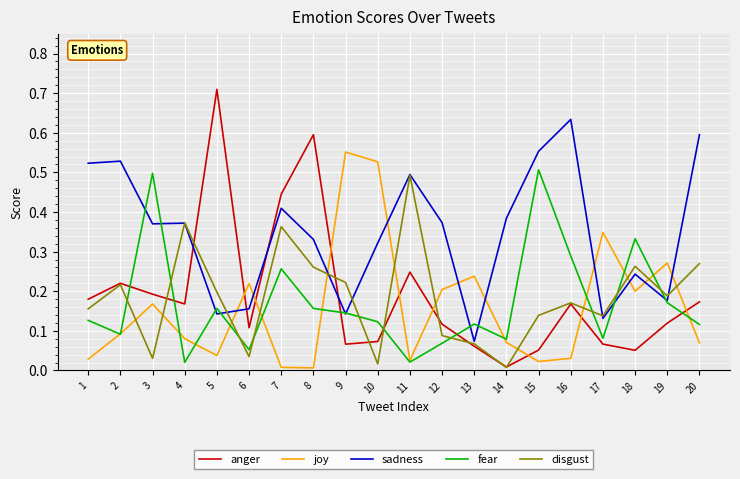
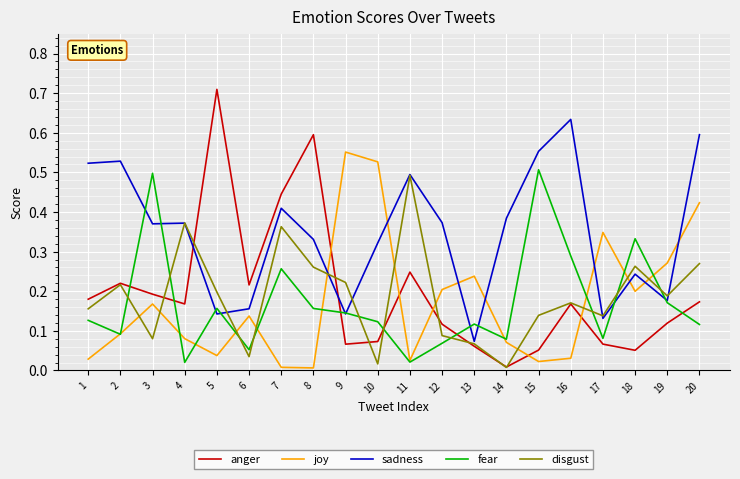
  {
    "anger": {
      "1": 0.18,
      "3": 0.19,
      "4": 0.17,
      "5": 0.71,
-     "6": 0.11,
+     "6": 0.22,
      "7": 0.45,
      "8": 0.60,
      "9": 0.07,
      "10": 0.07,
      "11": 0.25,
      "12": 0.12,
      "15": 0.05,
      "17": 0.07,
      "18": 0.05,
      "19": 0.12,
      "20": 0.17
    },
    "joy": {
      "1": 0.03,
      "3": 0.17,
      "4": 0.08,
      "5": 0.04,
-     "6": 0.22,
+     "6": 0.14,
      "7": 0.01,
      "8": 0.01,
      "9": 0.55,
      "10": 0.53,
      "12": 0.20,
      "13": 0.24,
      "14": 0.07,
      "15": 0.02,
      "16": 0.03,
      "17": 0.35,
      "18": 0.20,
      "19": 0.27,
-     "20": 0.07
+     "20": 0.42
    },
    "sadness": {
      "1": 0.52,
      "2": 0.53,
      "3": 0.37,
      "5": 0.14,
      "6": 0.16,
      "7": 0.41,
      "8": 0.33,
      "10": 0.32,
      "12": 0.37,
      "14": 0.38,
      "15": 0.55,
      "16": 0.63,
      "17": 0.13,
      "18": 0.24,
      "20": 0.60
    },
    "fear": {
      "1": 0.13,
      "3": 0.50,
      "4": 0.02,
      "5": 0.16,
      "6": 0.05,
      "7": 0.26,
      "8": 0.16,
      "10": 0.12,
      "12": 0.07,
      "13": 0.12,
      "14": 0.08,
      "15": 0.51,
      "16": 0.29,
      "17": 0.08,
      "18": 0.33,
      "20": 0.12
    },
    "disgust": {
      "1": 0.16,
-     "3": 0.03,
+     "3": 0.08,
      "5": 0.20,
      "6": 0.03,
      "7": 0.36,
      "8": 0.26,
      "9": 0.22,
      "10": 0.02,
      "12": 0.09,
      "15": 0.14,
      "17": 0.14,
      "18": 0.26,
      "19": 0.19,
      "20": 0.27
    }
  }
